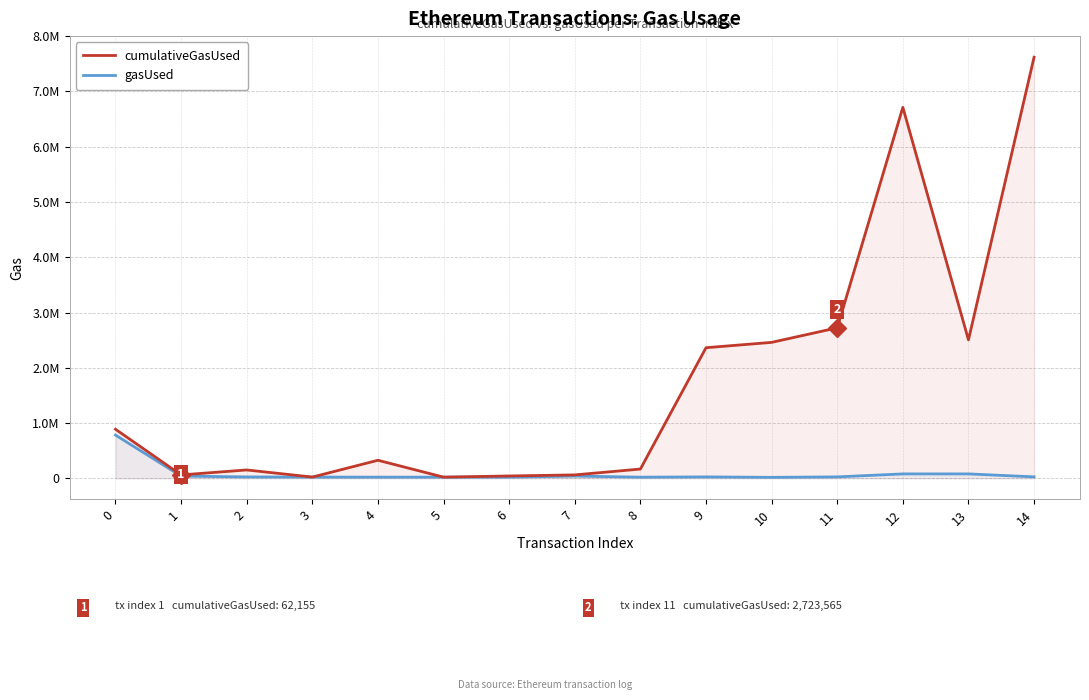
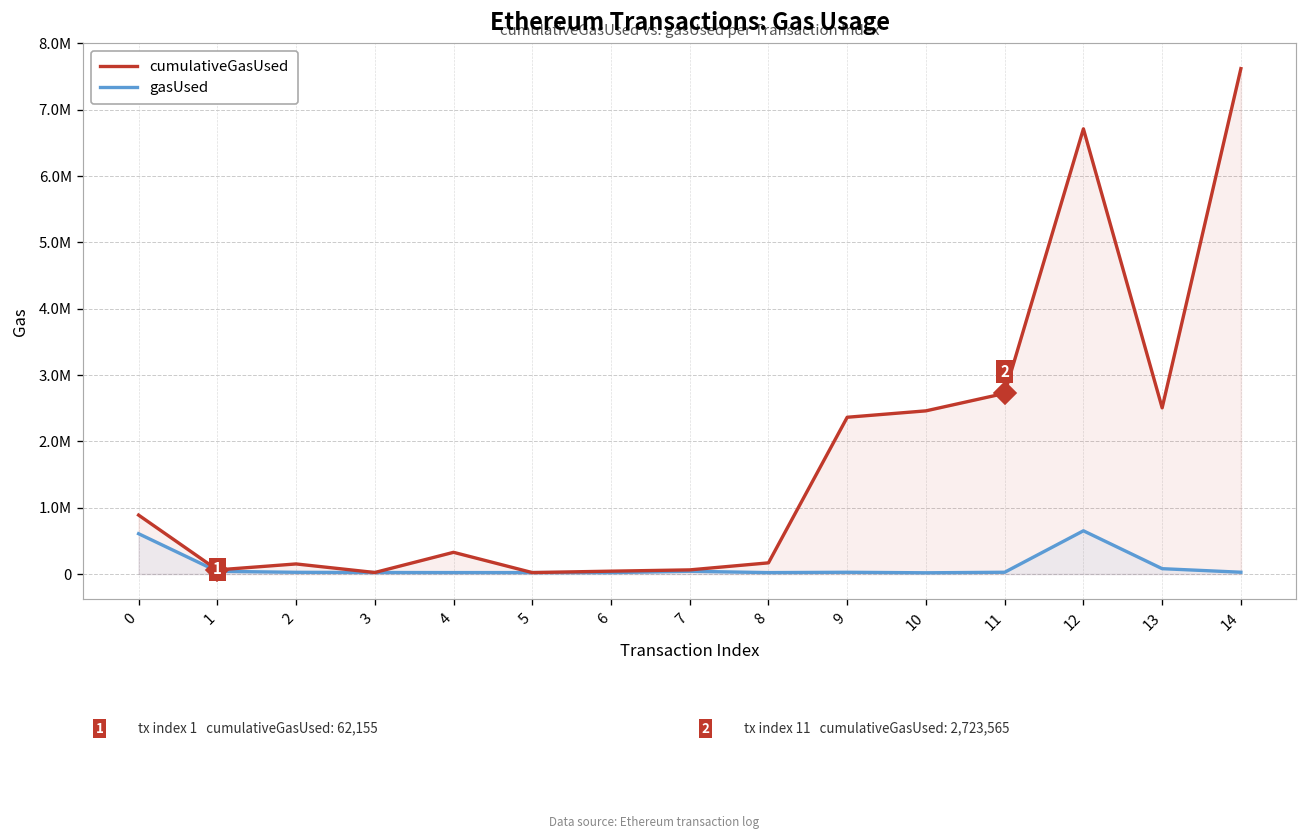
  {
    "gasUsed": {
-     "0": 800000,
+     "0": 600000,
      "2": 0,
      "4": 0,
      "8": 0,
      "9": 0,
      "10": 0,
      "11": 0,
-     "12": 100000,
+     "12": 700000,
      "13": 100000,
      "14": 0
    }
  }
